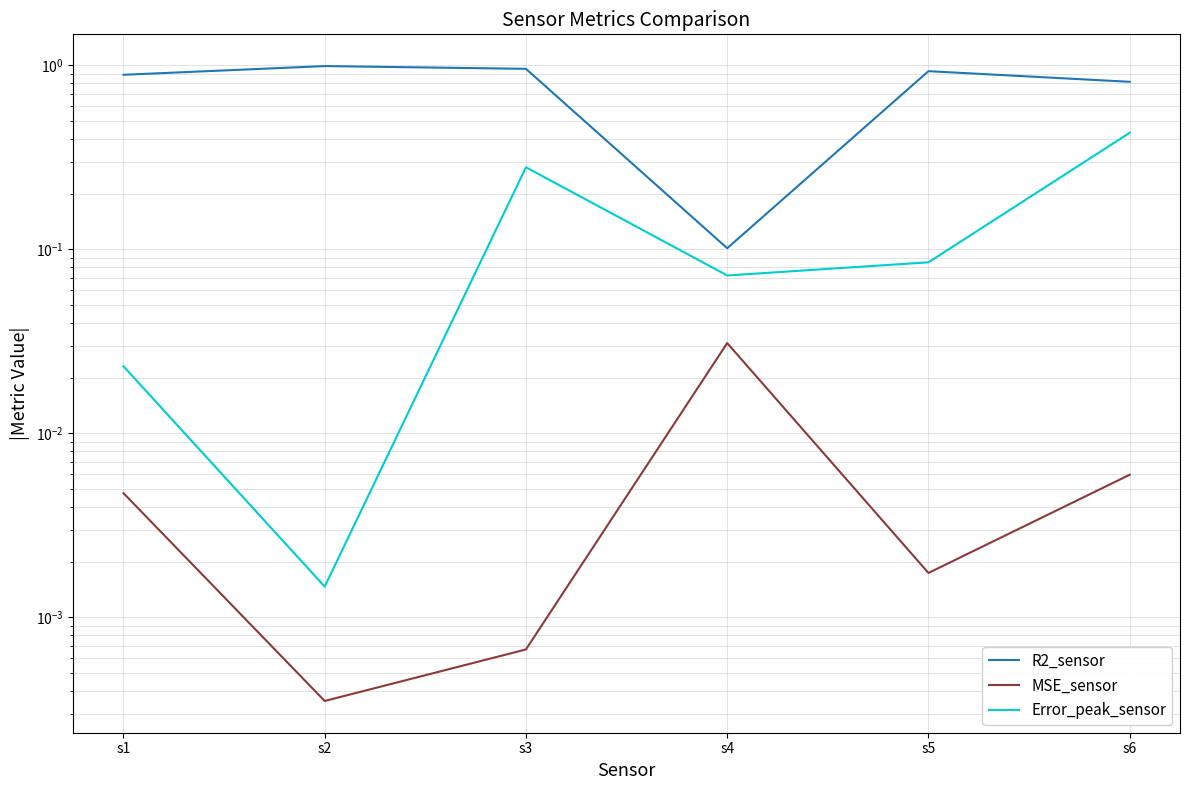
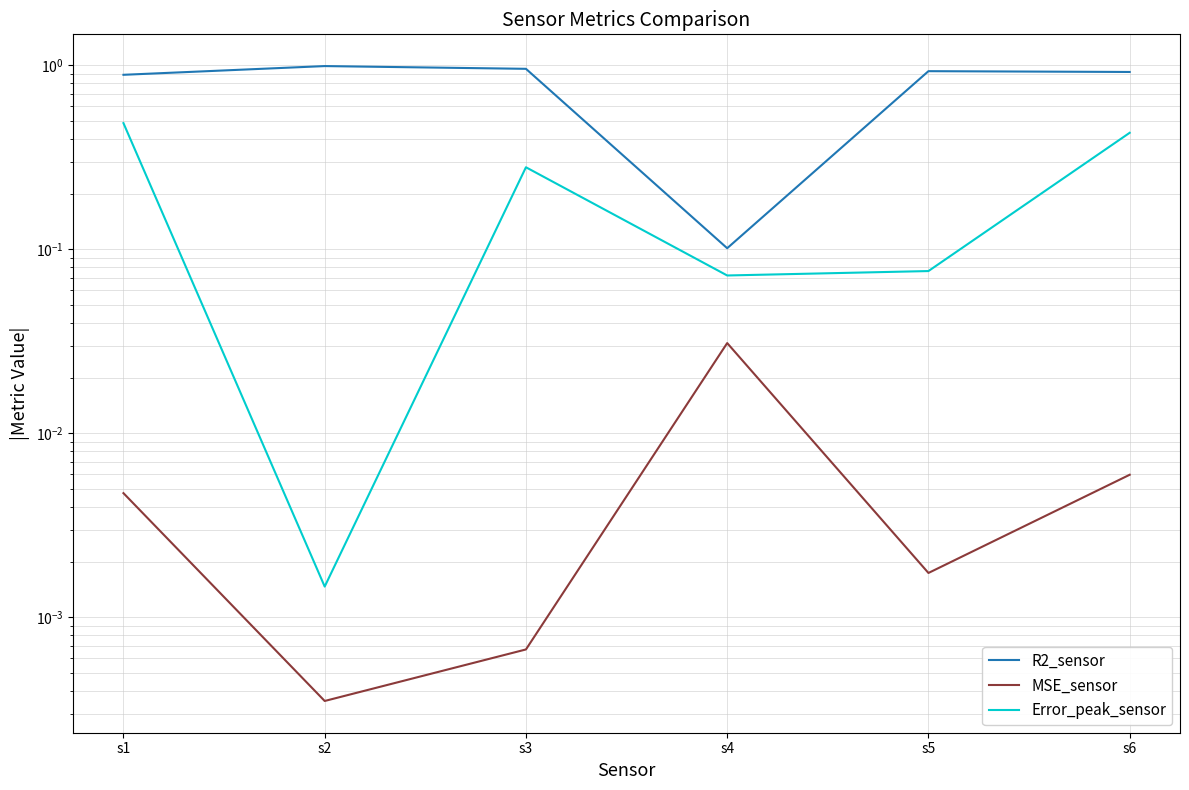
  {
    "R2_sensor": {
      "s1": 0.9,
      "s2": 1.0,
      "s3": 1.0,
      "s4": 0.1,
      "s5": 0.9,
-     "s6": 0.8
+     "s6": 0.9
    },
    "MSE_sensor": {
      "s1": 0.0047,
      "s2": 0.00035,
      "s3": 0.00067,
      "s4": 0.031,
      "s5": 0.0017,
      "s6": 0.006
    },
    "Error_peak_sensor": {
-     "s1": 0.023,
+     "s1": 0.49,
      "s2": 0.0015,
      "s3": 0.28,
      "s4": 0.072,
-     "s5": 0.09,
+     "s5": 0.076,
      "s6": 0.43
    }
  }
